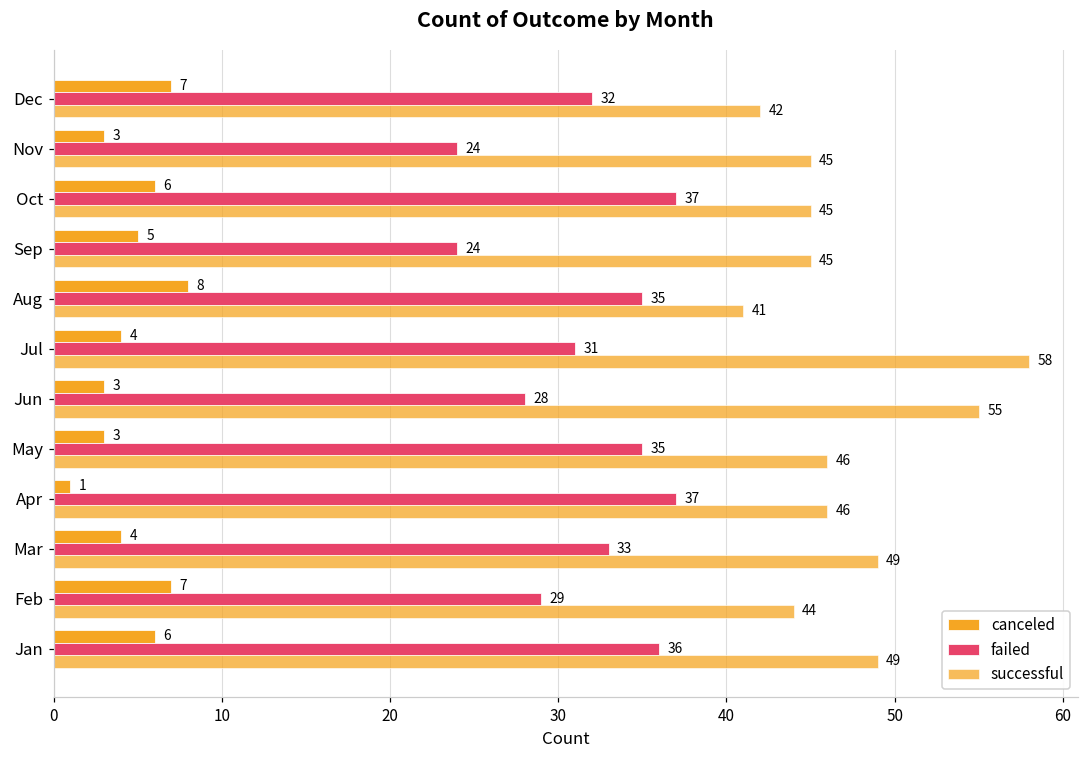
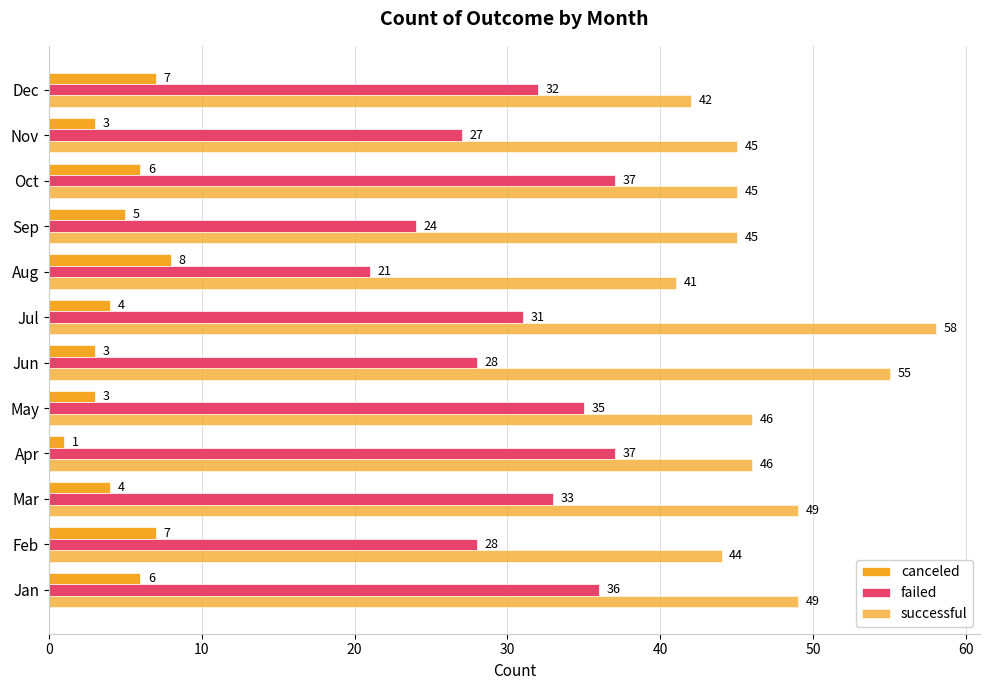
  {
    "failed": {
      "Dec": 32,
-     "Nov": 24,
+     "Nov": 27,
      "Oct": 37,
      "Sep": 24,
-     "Aug": 35,
+     "Aug": 21,
      "Jul": 31,
      "Jun": 28,
      "May": 35,
      "Apr": 37,
      "Mar": 33,
-     "Feb": 29,
+     "Feb": 28,
      "Jan": 36
    }
  }
